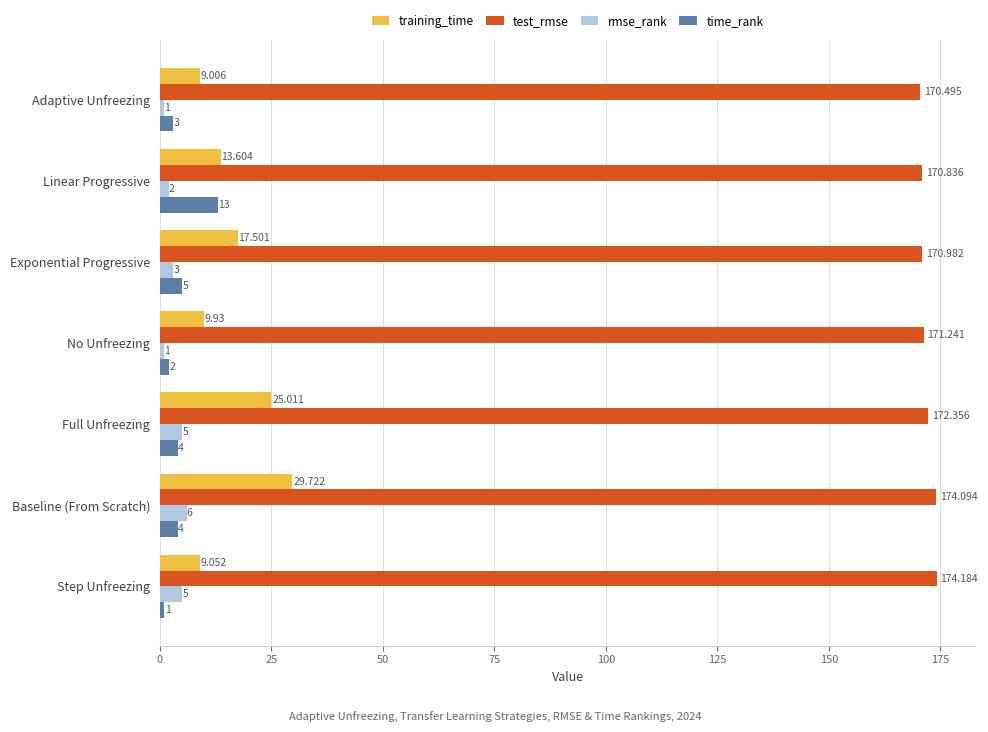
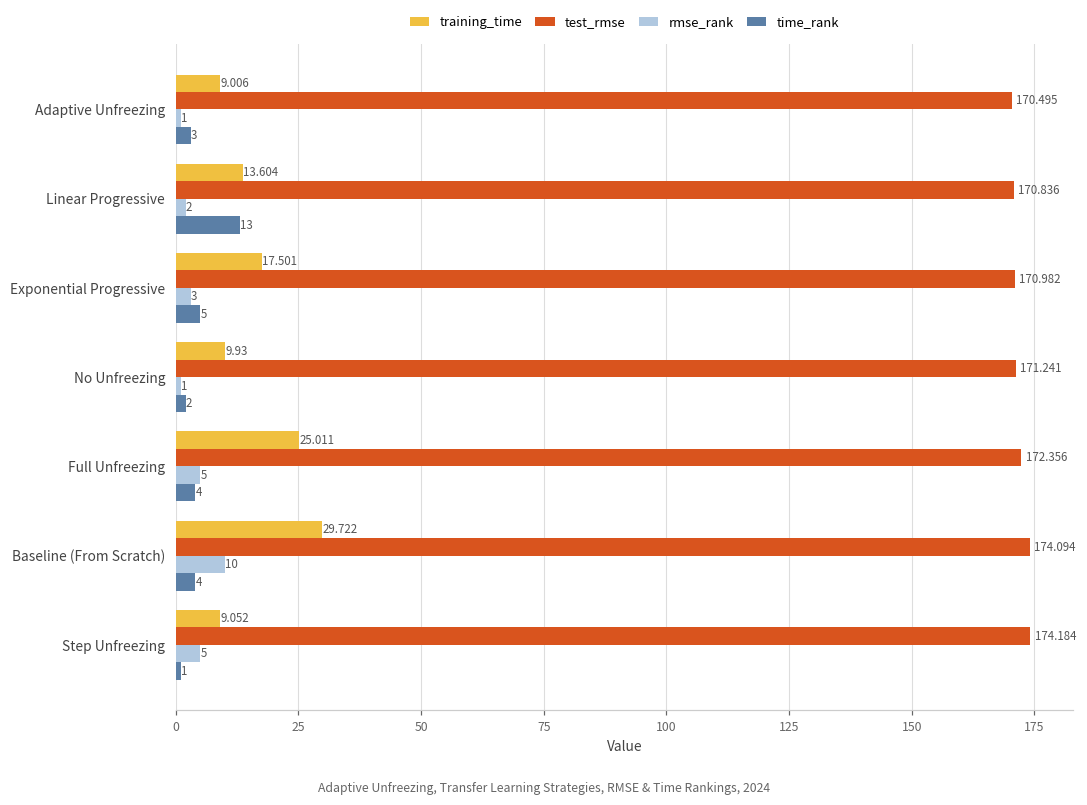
  {
    "training_time": {
      "Adaptive Unfreezing": 9.006,
      "Linear Progressive": 13.604,
      "Exponential Progressive": 17.501,
      "No Unfreezing": 9.93,
      "Full Unfreezing": 25.011,
      "Baseline (From Scratch)": 29.722,
      "Step Unfreezing": 9.052
    },
    "test_rmse": {
      "Adaptive Unfreezing": 170.495,
      "Linear Progressive": 170.836,
      "Exponential Progressive": 170.982,
      "No Unfreezing": 171.241,
      "Full Unfreezing": 172.356,
      "Baseline (From Scratch)": 174.094,
      "Step Unfreezing": 174.184
    },
    "rmse_rank": {
      "Adaptive Unfreezing": 1,
      "Linear Progressive": 2,
      "Exponential Progressive": 3,
      "No Unfreezing": 1,
      "Full Unfreezing": 5,
-     "Baseline (From Scratch)": 6,
+     "Baseline (From Scratch)": 10,
      "Step Unfreezing": 5
    },
    "time_rank": {
      "Adaptive Unfreezing": 3,
      "Linear Progressive": 13,
      "Exponential Progressive": 5,
      "No Unfreezing": 2,
      "Full Unfreezing": 4,
      "Baseline (From Scratch)": 4,
      "Step Unfreezing": 1
    }
  }
